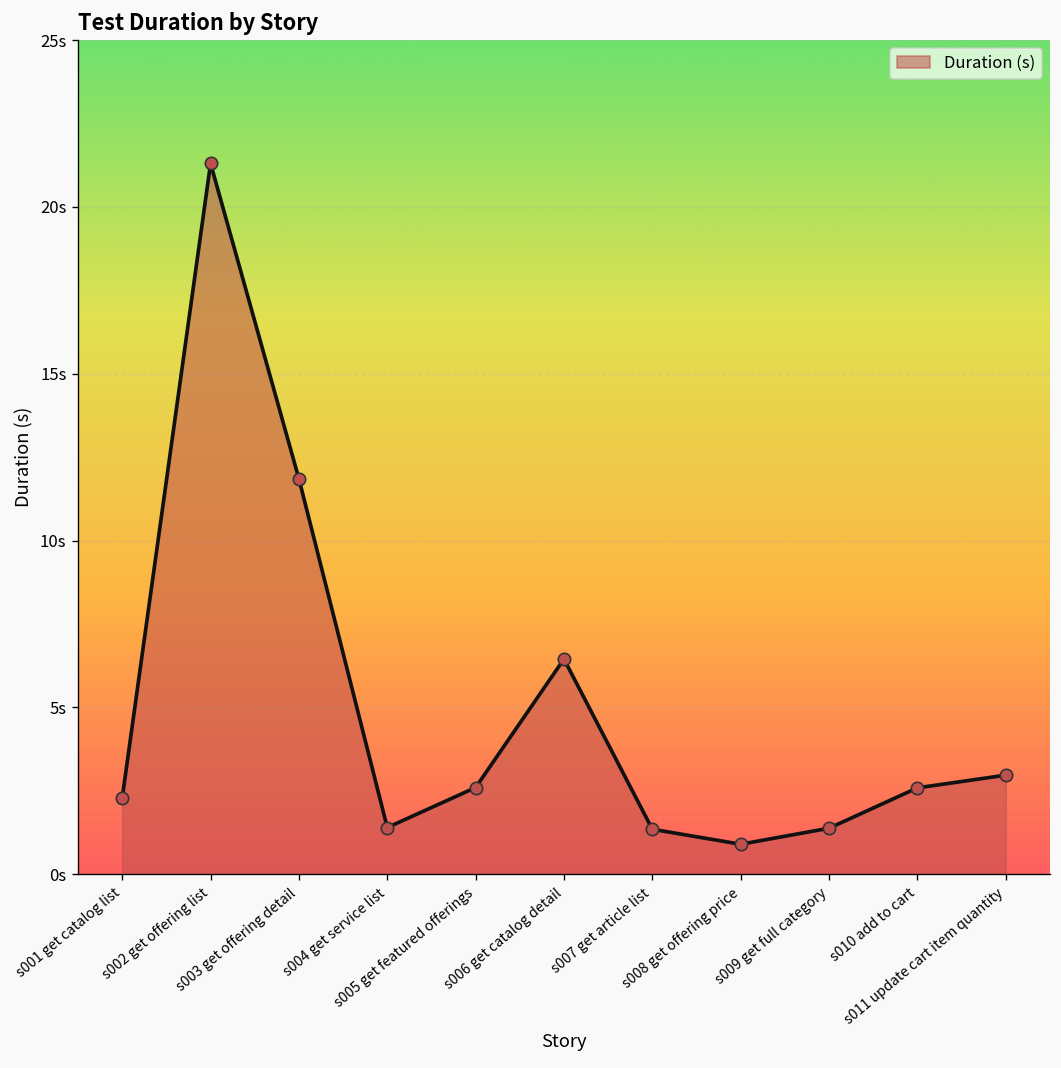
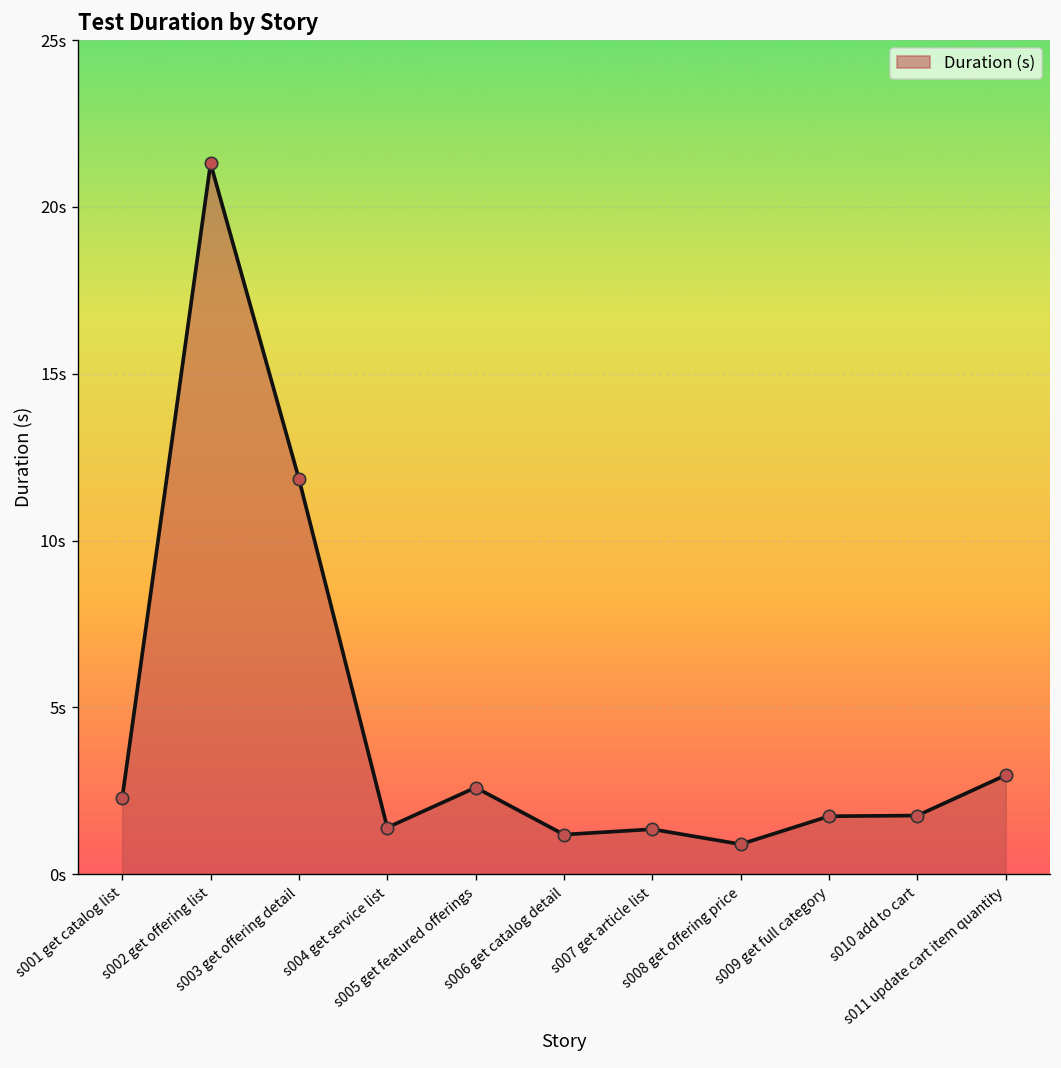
  {
    "s001 get catalog list": "2.3s",
    "s002 get offering list": "21.3s",
    "s003 get offering detail": "11.9s",
    "s004 get service list": "1.4s",
    "s005 get featured offerings": "2.6s",
-   "s006 get catalog detail": "6.5s",
+   "s006 get catalog detail": "1.2s",
    "s007 get article list": "1.4s",
    "s008 get offering price": "0.9s",
-   "s009 get full category": "1.4s",
-   "s010 add to cart": "2.6s",
+   "s009 get full category": "1.7s",
+   "s010 add to cart": "1.8s",
    "s011 update cart item quantity": "3.0s"
  }
